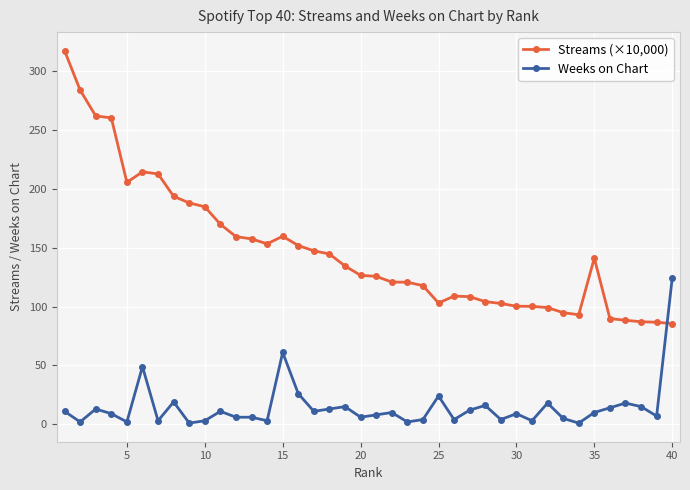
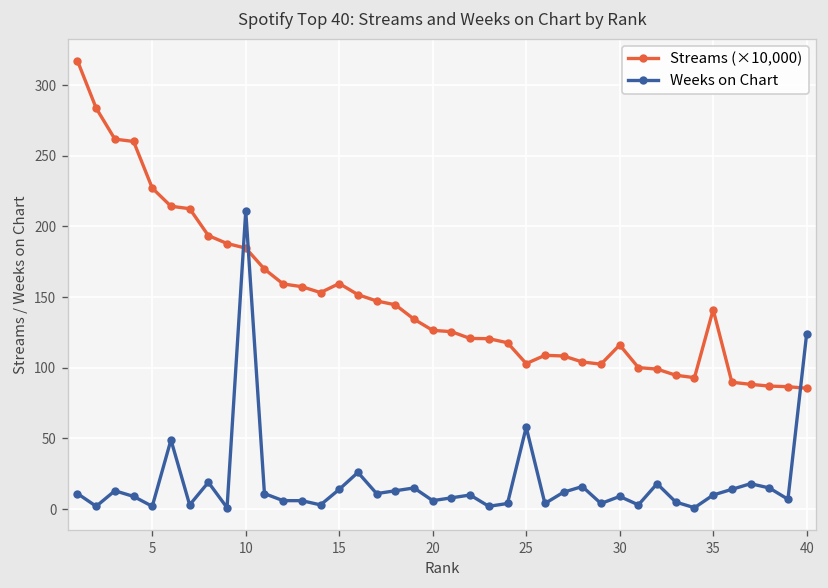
  {
    "Streams (×10,000)": {
-     "5": 205,
+     "5": 227,
      "10": 185,
      "15": 160,
      "20": 126,
      "25": 103,
-     "30": 100,
+     "30": 116,
      "35": 141,
      "40": 86
    },
    "Weeks on Chart": {
      "5": 2,
-     "10": 3,
-     "15": 61,
+     "10": 211,
+     "15": 14,
      "20": 6,
-     "25": 24,
+     "25": 58,
      "30": 9,
      "35": 10,
      "40": 124
    }
  }
